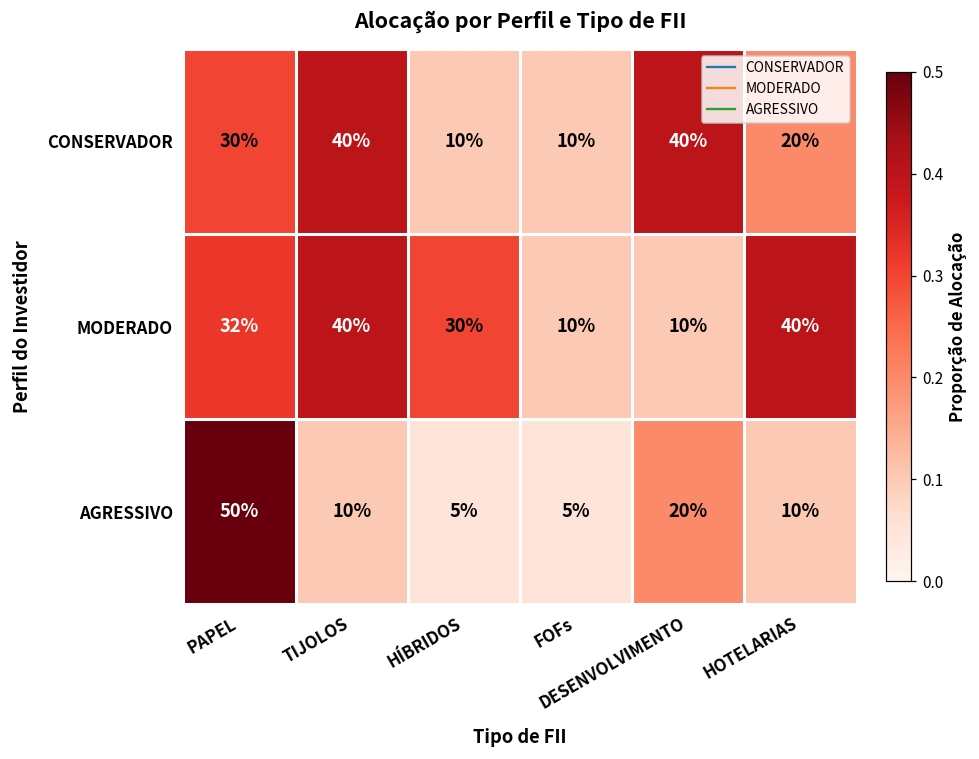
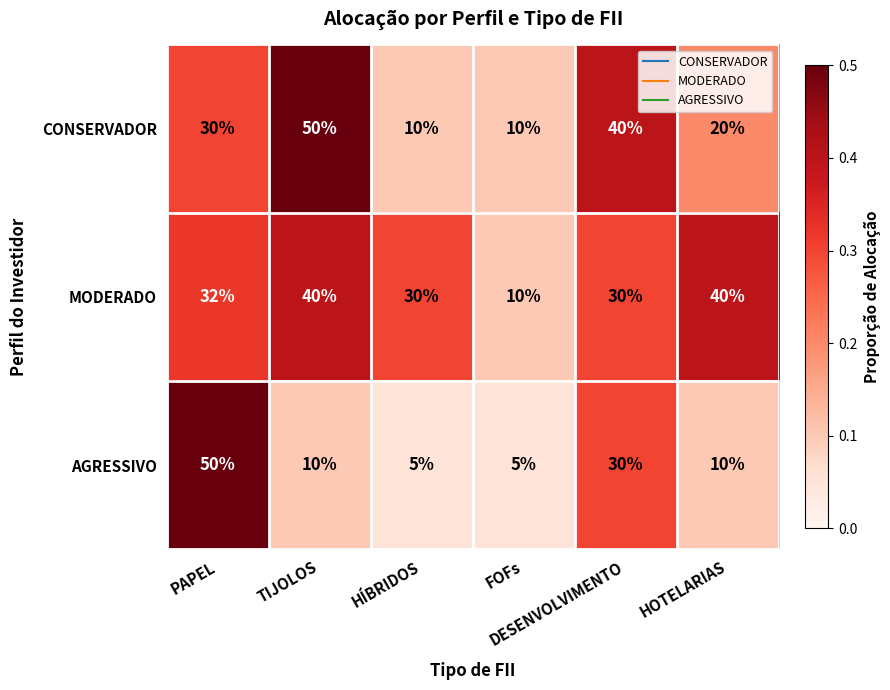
  {
    "CONSERVADOR": {
      "PAPEL": "30%",
-     "TIJOLOS": "40%",
+     "TIJOLOS": "50%",
      "HÍBRIDOS": "10%",
      "FOFs": "10%",
      "DESENVOLVIMENTO": "40%",
      "HOTELARIAS": "20%"
    },
    "MODERADO": {
      "PAPEL": "32%",
      "TIJOLOS": "40%",
      "HÍBRIDOS": "30%",
      "FOFs": "10%",
-     "DESENVOLVIMENTO": "10%",
+     "DESENVOLVIMENTO": "30%",
      "HOTELARIAS": "40%"
    },
    "AGRESSIVO": {
      "PAPEL": "50%",
      "TIJOLOS": "10%",
      "HÍBRIDOS": "5%",
      "FOFs": "5%",
-     "DESENVOLVIMENTO": "20%",
+     "DESENVOLVIMENTO": "30%",
      "HOTELARIAS": "10%"
    }
  }
